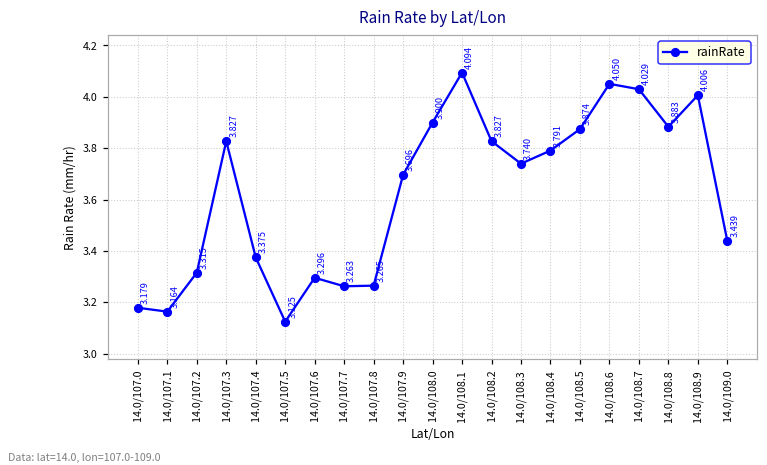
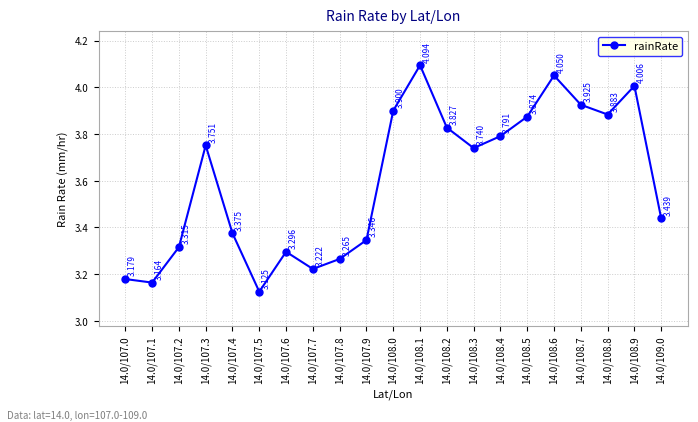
  {
    "14.0/107.0": 3.179,
    "14.0/107.1": 3.164,
    "14.0/107.2": 3.315,
-   "14.0/107.3": 3.827,
+   "14.0/107.3": 3.751,
    "14.0/107.4": 3.375,
    "14.0/107.5": 3.125,
    "14.0/107.6": 3.296,
-   "14.0/107.7": 3.263,
+   "14.0/107.7": 3.222,
    "14.0/107.8": 3.265,
-   "14.0/107.9": 3.696,
+   "14.0/107.9": 3.346,
    "14.0/108.0": 3.900,
    "14.0/108.1": 4.094,
    "14.0/108.2": 3.827,
    "14.0/108.3": 3.740,
    "14.0/108.4": 3.791,
    "14.0/108.5": 3.874,
    "14.0/108.6": 4.050,
-   "14.0/108.7": 4.029,
+   "14.0/108.7": 3.925,
    "14.0/108.8": 3.883,
    "14.0/108.9": 4.006,
    "14.0/109.0": 3.439
  }
